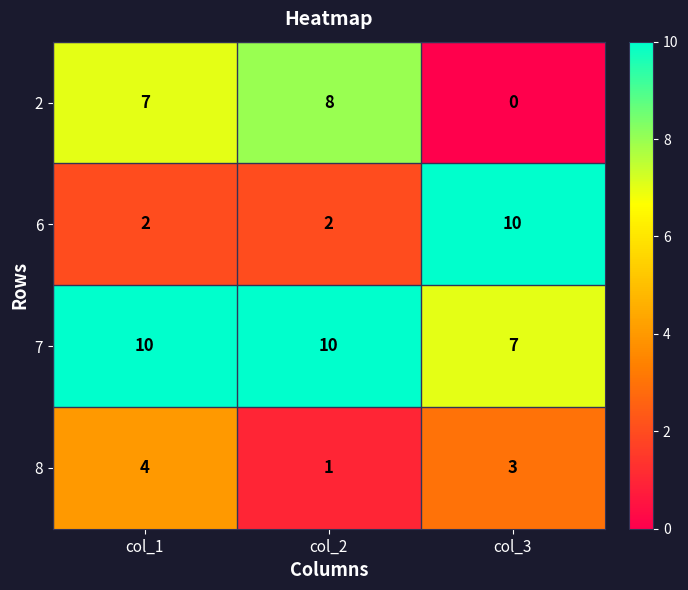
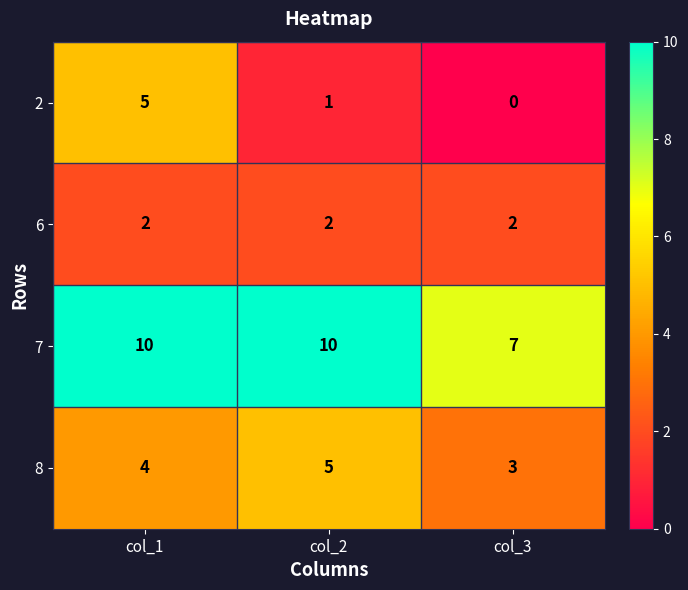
  {
    "2": {
-     "col_1": 7,
-     "col_2": 8,
+     "col_1": 5,
+     "col_2": 1,
      "col_3": 0
    },
    "6": {
      "col_1": 2,
      "col_2": 2,
-     "col_3": 10
+     "col_3": 2
    },
    "7": {
      "col_1": 10,
      "col_2": 10,
      "col_3": 7
    },
    "8": {
      "col_1": 4,
-     "col_2": 1,
+     "col_2": 5,
      "col_3": 3
    }
  }
